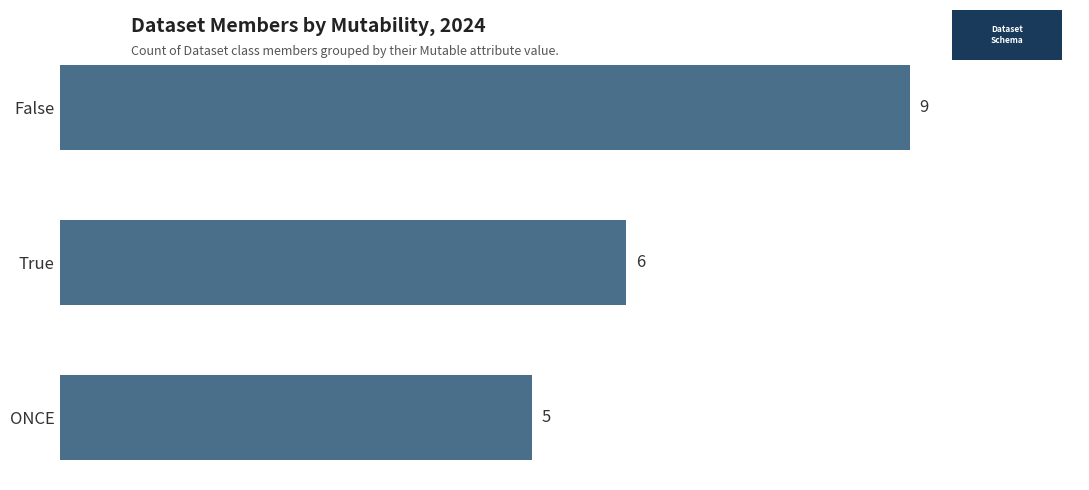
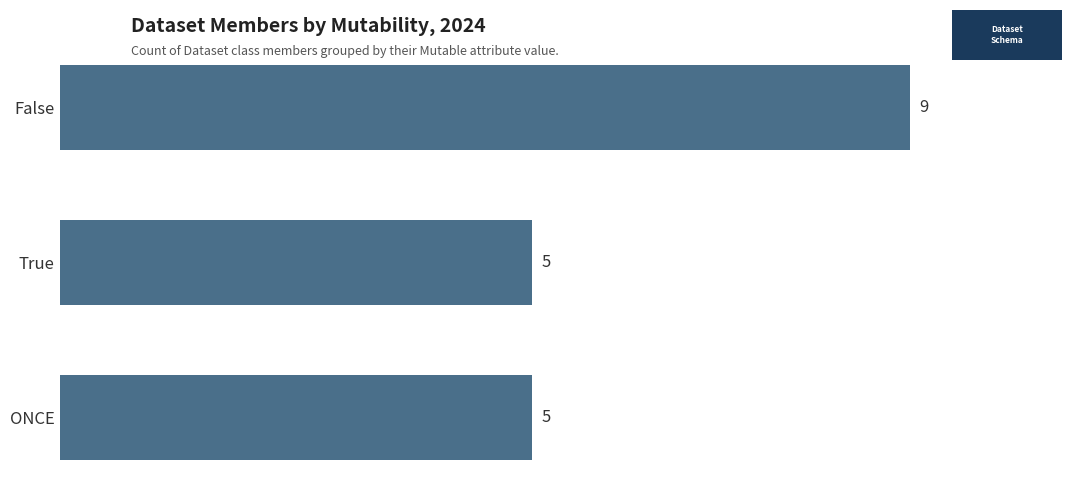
  {
    "False": 9,
-   "True": 6,
+   "True": 5,
    "ONCE": 5
  }
